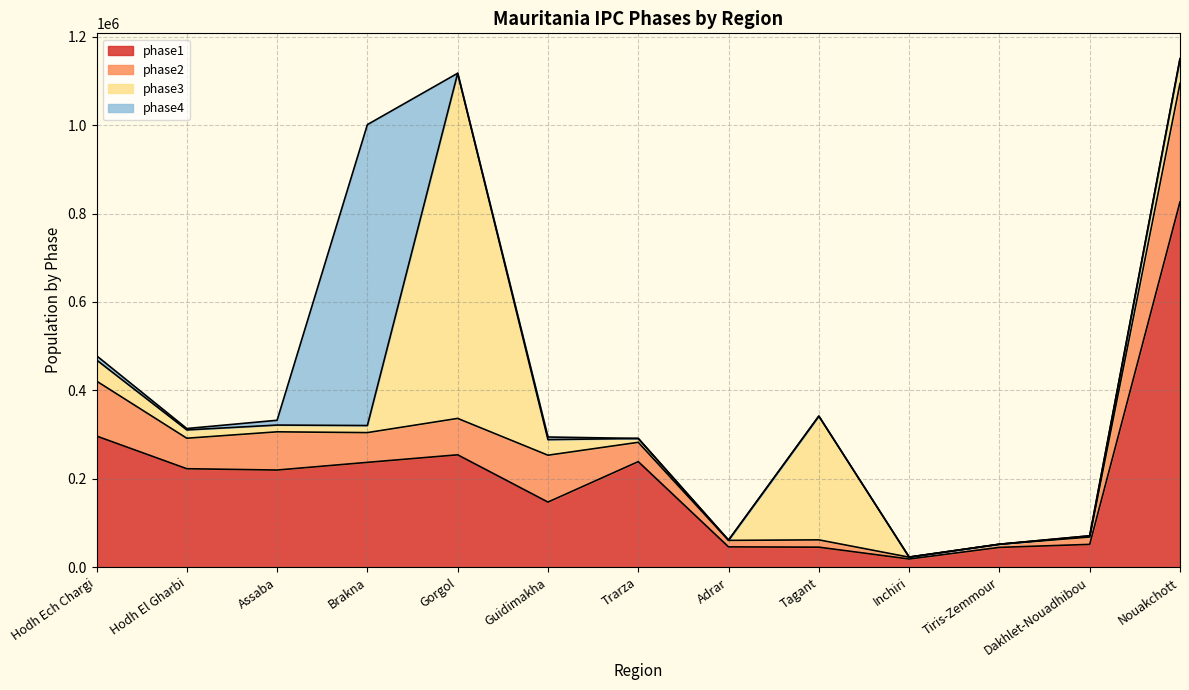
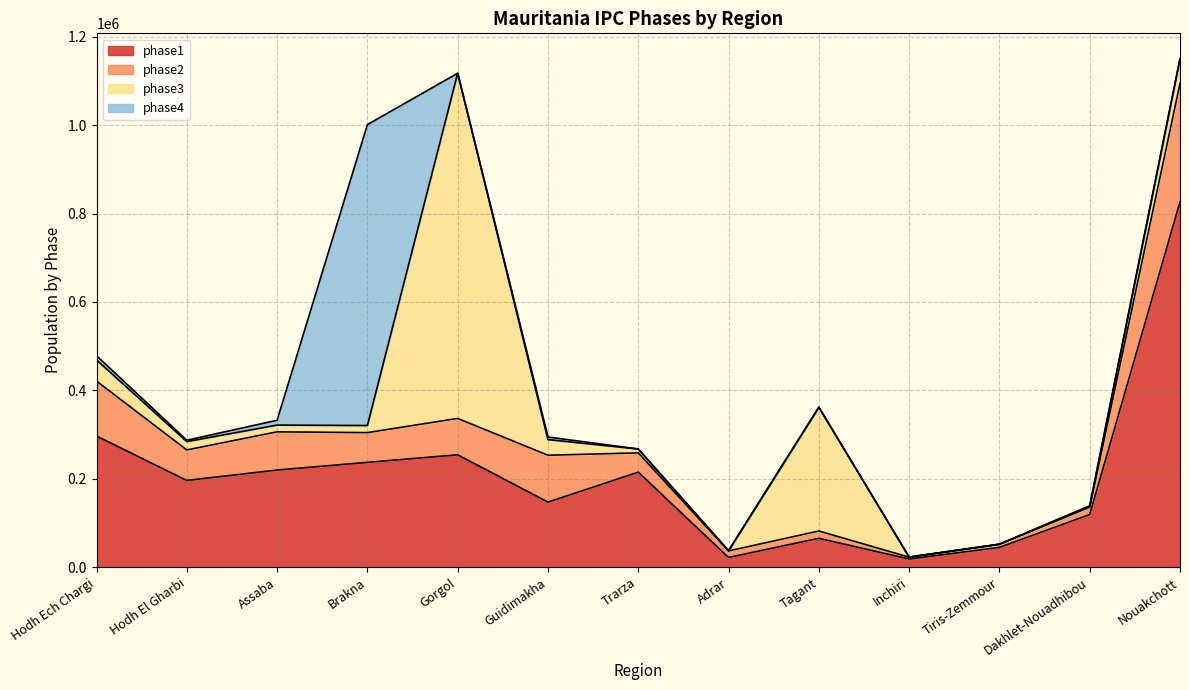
  {
    "phase1": {
      "Hodh Ech Chargi": 300000,
-     "Hodh El Gharbi": 220000,
+     "Hodh El Gharbi": 200000,
      "Assaba": 220000,
      "Brakna": 240000,
      "Gorgol": 250000,
      "Guidimakha": 150000,
-     "Trarza": 240000,
-     "Adrar": 50000,
-     "Tagant": 50000,
+     "Trarza": 210000,
+     "Adrar": 20000,
+     "Tagant": 70000,
      "Tiris-Zemmour": 40000,
-     "Dakhlet-Nouadhibou": 50000,
+     "Dakhlet-Nouadhibou": 120000,
      "Nouakchott": 830000
    },
    "phase2": {
      "Hodh Ech Chargi": 120000,
      "Hodh El Gharbi": 70000,
      "Assaba": 90000,
      "Brakna": 70000,
      "Gorgol": 80000,
      "Guidimakha": 110000,
      "Trarza": 40000,
      "Tagant": 20000,
      "Nouakchott": 270000
    },
    "phase3": {
      "Hodh Ech Chargi": 50000,
      "Assaba": 20000,
      "Brakna": 20000,
      "Guidimakha": 40000
    },
    "phase4": {
      "Hodh Ech Chargi": 10000,
      "Assaba": 10000,
      "Brakna": 680000,
      "Guidimakha": 10000
    }
  }
